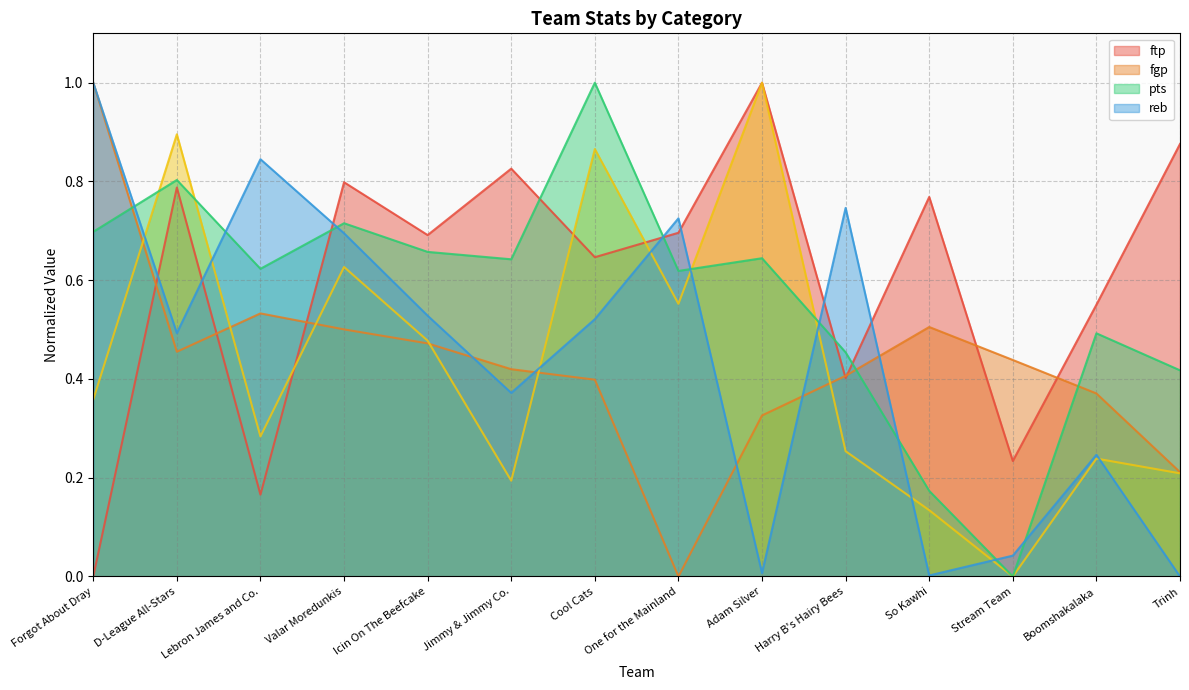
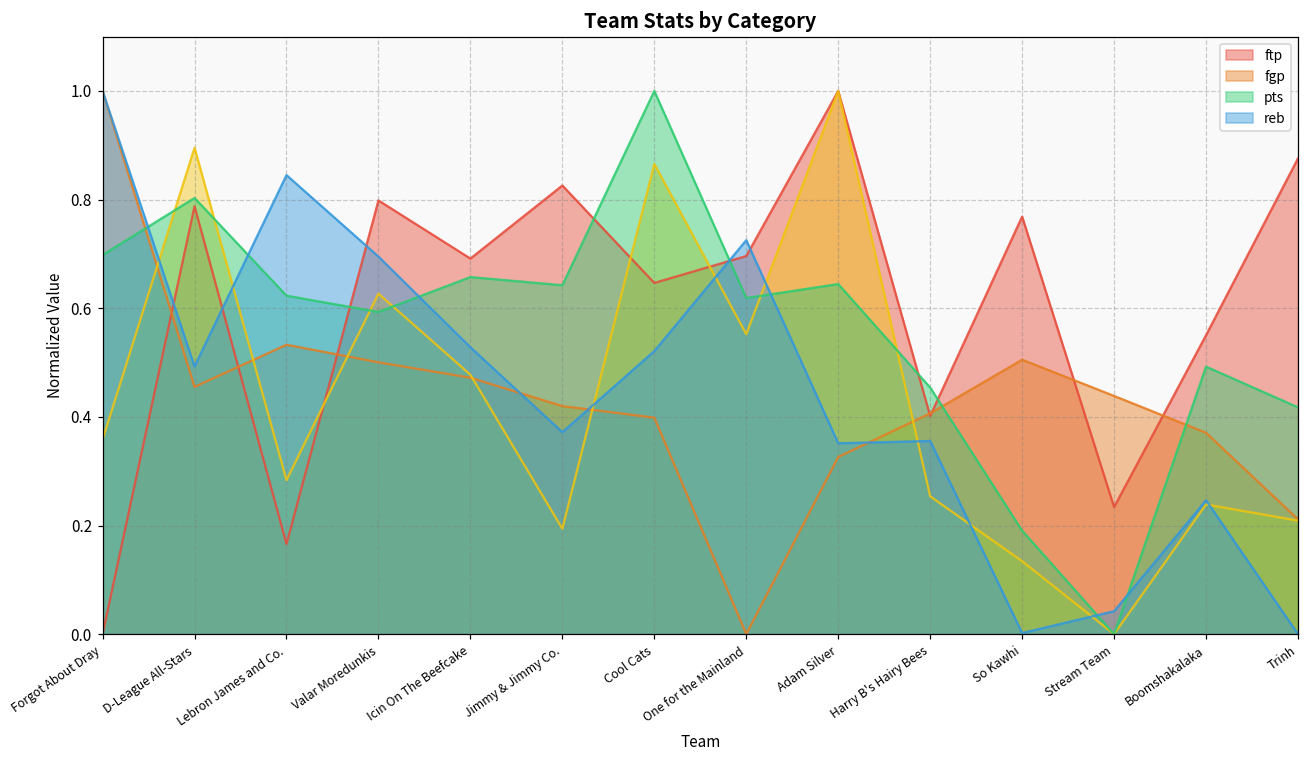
  {
    "pts": {
      "Forgot About Dray": 0.70,
      "D-League All-Stars": 0.80,
      "Lebron James and Co.": 0.62,
-     "Valar Moredunkis": 0.72,
+     "Valar Moredunkis": 0.59,
      "Icin On The Beefcake": 0.66,
      "Jimmy & Jimmy Co.": 0.64,
      "Cool Cats": 1.00,
      "One for the Mainland": 0.62,
      "Adam Silver": 0.64,
      "Harry B's Hairy Bees": 0.45,
-     "So Kawhi": 0.17,
+     "So Kawhi": 0.19,
      "Boomshakalaka": 0.49,
      "Trinh": 0.42
    },
    "reb": {
      "D-League All-Stars": 0.49,
      "Lebron James and Co.": 0.85,
      "Valar Moredunkis": 0.70,
      "Icin On The Beefcake": 0.53,
      "Jimmy & Jimmy Co.": 0.37,
      "Cool Cats": 0.52,
      "One for the Mainland": 0.73,
-     "Adam Silver": 0.01,
-     "Harry B's Hairy Bees": 0.75,
+     "Adam Silver": 0.35,
+     "Harry B's Hairy Bees": 0.36,
      "So Kawhi": 0.00,
      "Stream Team": 0.04,
      "Boomshakalaka": 0.25,
      "Trinh": 0.00
    }
  }
